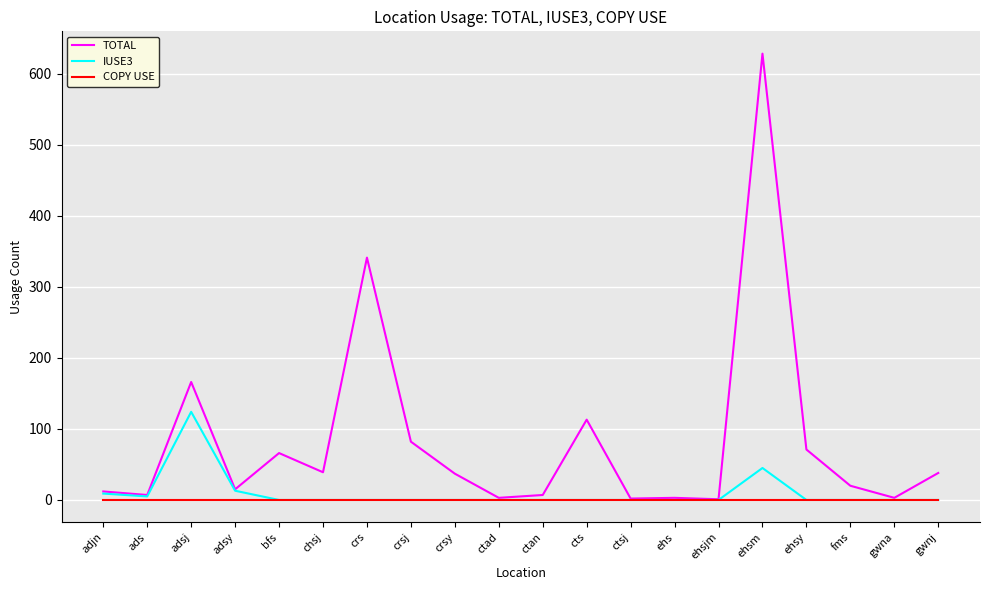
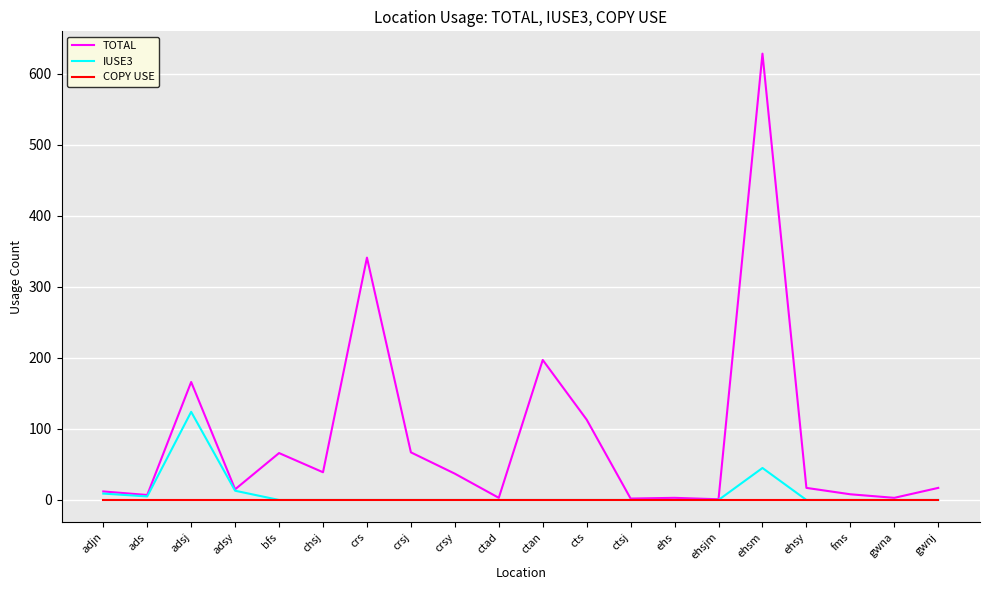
  {
    "TOTAL": {
      "adsj": 170,
      "bfs": 70,
      "chsj": 40,
      "crs": 340,
-     "crsj": 80,
+     "crsj": 70,
      "crsy": 40,
-     "ctan": 10,
+     "ctan": 200,
      "cts": 110,
      "ehsm": 630,
-     "ehsy": 70,
-     "fms": 20,
-     "gwnj": 40
+     "ehsy": 20,
+     "fms": 10,
+     "gwnj": 20
    },
    "IUSE3": {
      "adsj": 120,
      "ehsm": 50
    },
    "COPY USE": {
      "adjn": 0,
      "ads": 0,
      "adsj": 0,
      "adsy": 0,
      "ehsm": 0
    }
  }
